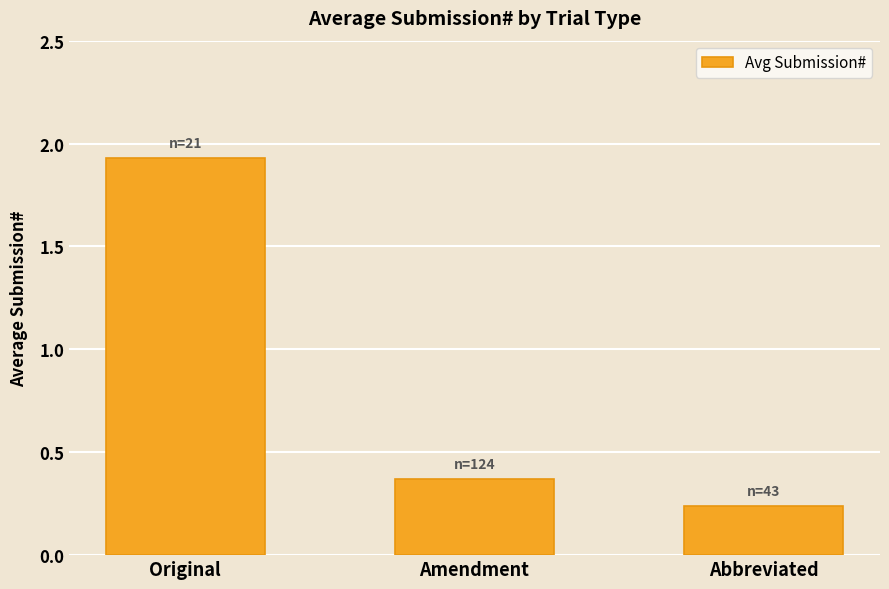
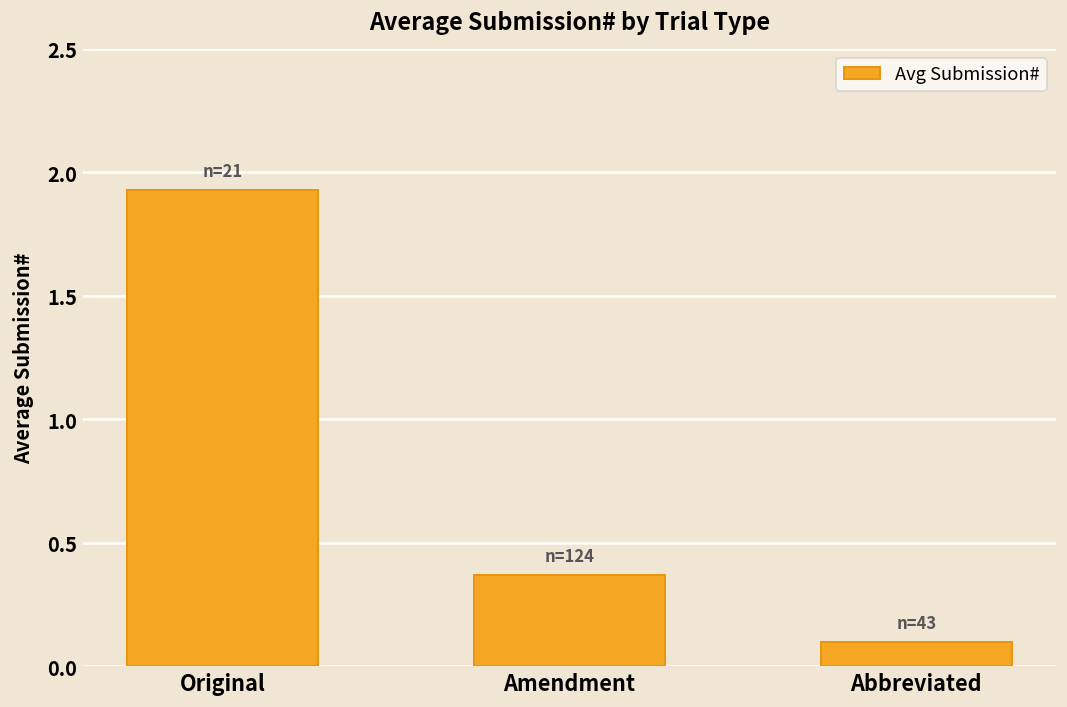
  {
-   "Abbreviated": 0.24
+   "Abbreviated": 0.10
  }
